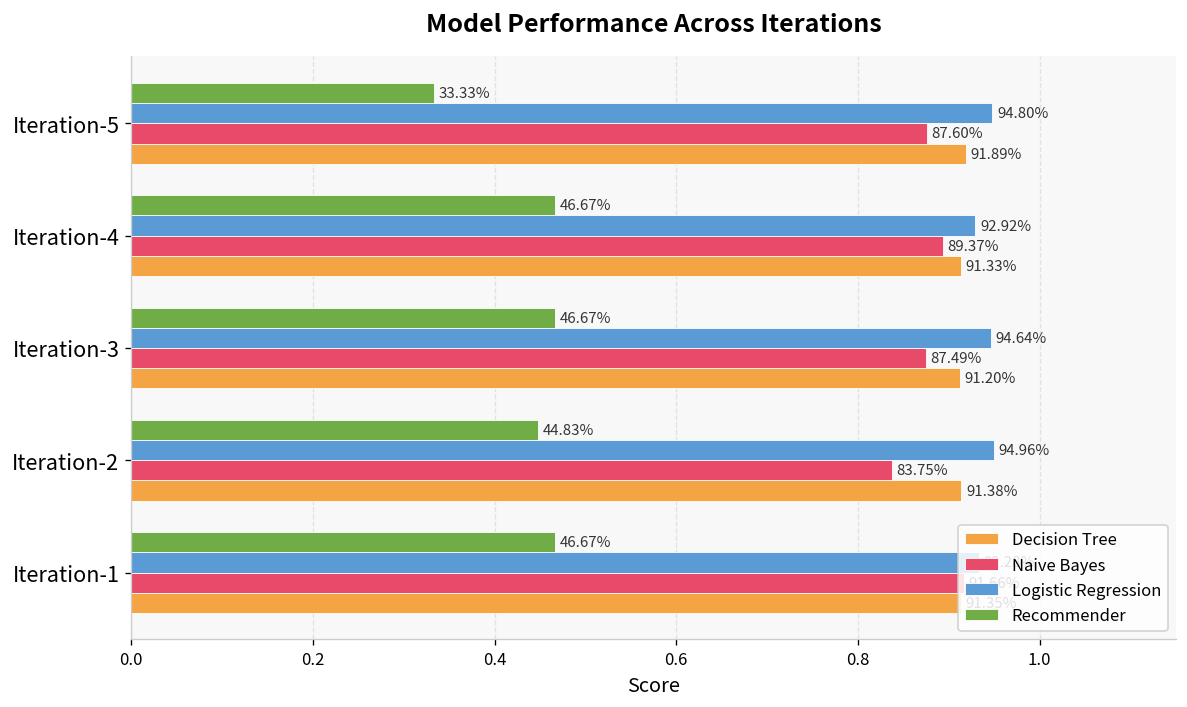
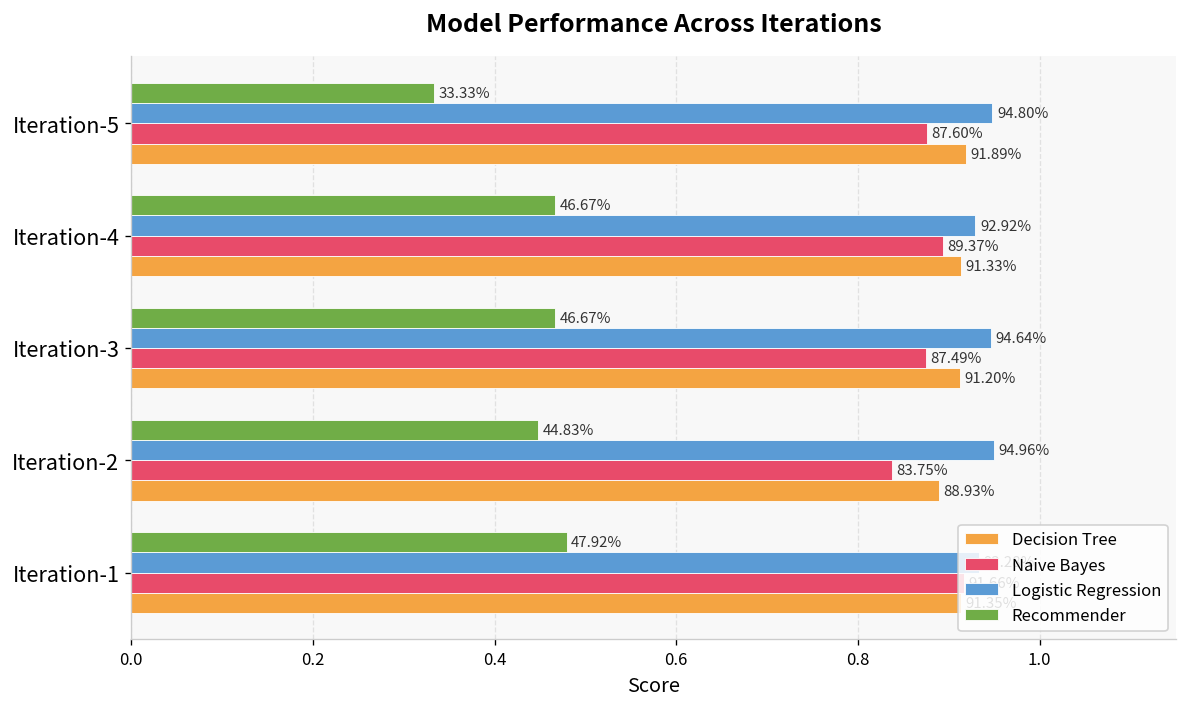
  {
    "Decision Tree": {
      "Iteration-5": "91.89%",
      "Iteration-4": "91.33%",
      "Iteration-3": "91.20%",
-     "Iteration-2": "91.38%"
+     "Iteration-2": "88.93%"
    },
    "Naive Bayes": {
      "Iteration-5": "87.60%",
      "Iteration-4": "89.37%",
      "Iteration-3": "87.49%",
      "Iteration-2": "83.75%"
    },
    "Logistic Regression": {
      "Iteration-5": "94.80%",
      "Iteration-4": "92.92%",
      "Iteration-3": "94.64%",
      "Iteration-2": "94.96%"
    },
    "Recommender": {
      "Iteration-5": "33.33%",
      "Iteration-4": "46.67%",
      "Iteration-3": "46.67%",
      "Iteration-2": "44.83%",
-     "Iteration-1": "46.67%"
+     "Iteration-1": "47.92%"
    }
  }
